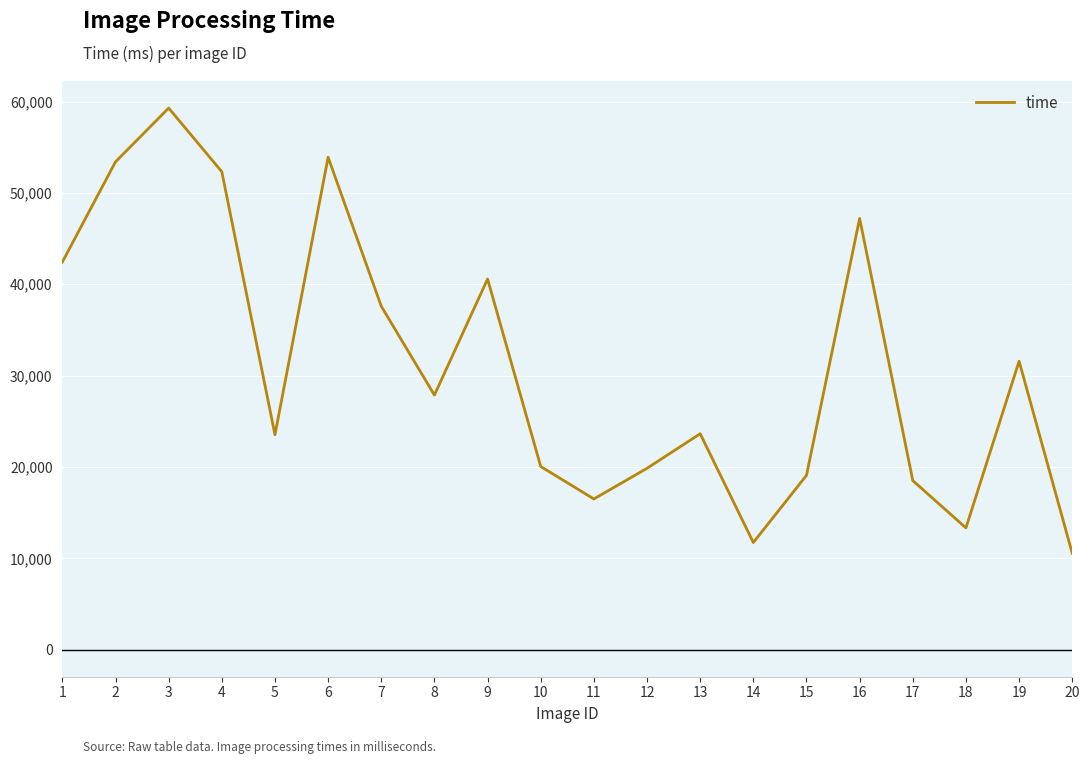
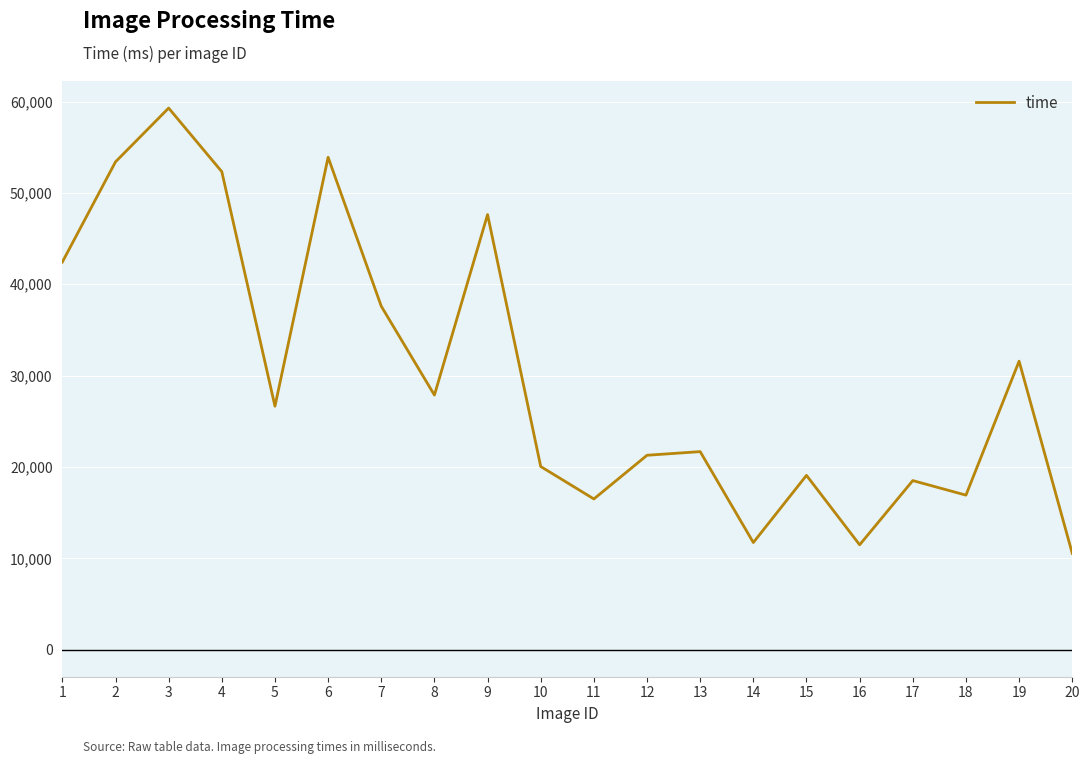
  {
    "1": "42,000",
    "2": "53,000",
    "3": "59,000",
    "4": "52,000",
-   "5": "24,000",
+   "5": "27,000",
    "6": "54,000",
    "7": "38,000",
    "8": "28,000",
-   "9": "41,000",
+   "9": "48,000",
    "10": "20,000",
    "11": "16,000",
-   "12": "20,000",
-   "13": "24,000",
+   "12": "21,000",
+   "13": "22,000",
    "14": "12,000",
    "15": "19,000",
-   "16": "47,000",
+   "16": "11,000",
    "17": "19,000",
-   "18": "13,000",
+   "18": "17,000",
    "19": "32,000",
    "20": "11,000"
  }
